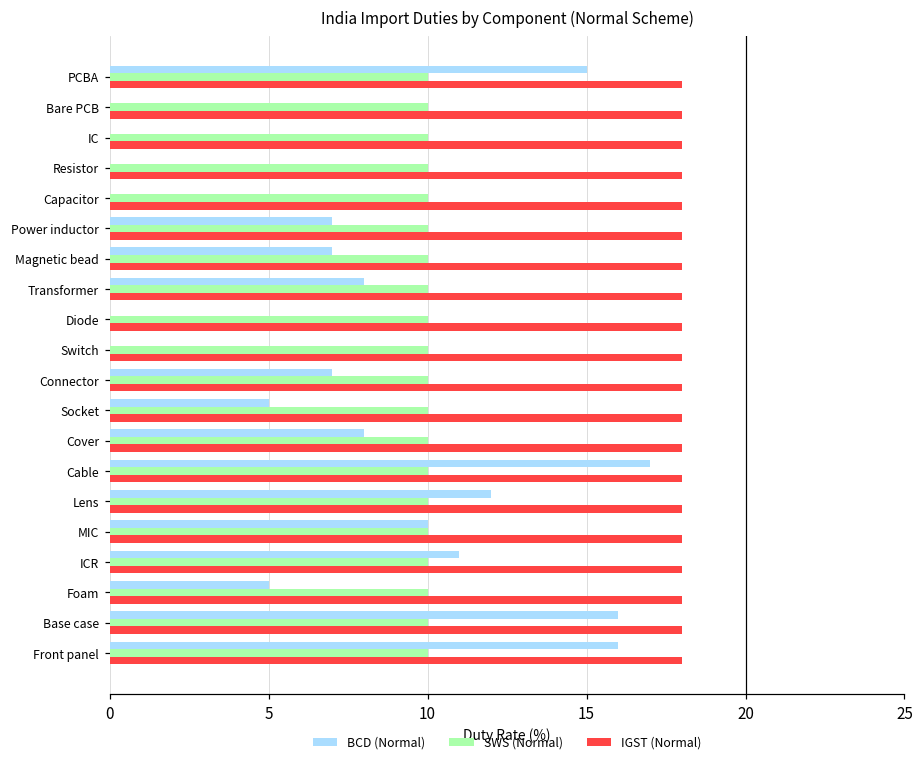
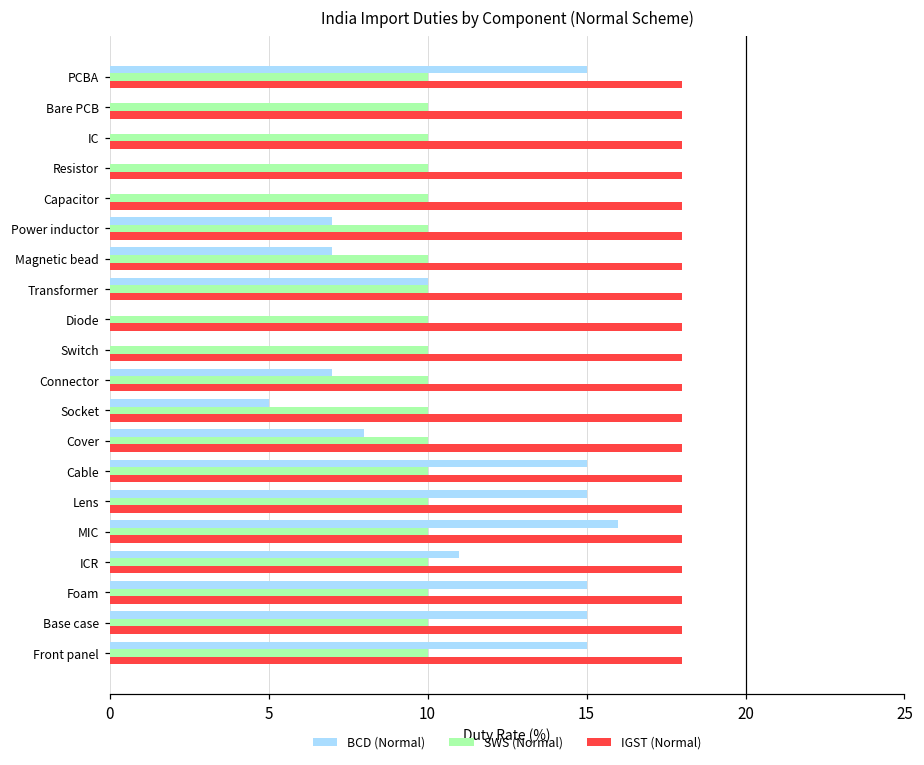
  {
    "BCD (Normal)": {
      "PCBA": 15,
      "Bare PCB": 0,
      "IC": 0,
      "Resistor": 0,
      "Capacitor": 0,
      "Power inductor": 7,
      "Magnetic bead": 7,
-     "Transformer": 8,
+     "Transformer": 10,
      "Diode": 0,
      "Switch": 0,
      "Connector": 7,
      "Socket": 5,
      "Cover": 8,
-     "Cable": 17,
-     "Lens": 12,
-     "MIC": 10,
+     "Cable": 15,
+     "Lens": 15,
+     "MIC": 16,
      "ICR": 11,
-     "Foam": 5,
-     "Base case": 16,
-     "Front panel": 16
+     "Foam": 15,
+     "Base case": 15,
+     "Front panel": 15
    },
    "SWS (Normal)": {
      "PCBA": 10,
      "Bare PCB": 10,
      "IC": 10,
      "Resistor": 10,
      "Capacitor": 10,
      "Power inductor": 10,
      "Magnetic bead": 10,
      "Transformer": 10,
      "Diode": 10,
      "Switch": 10,
      "Connector": 10,
      "Socket": 10,
      "Cover": 10,
      "Cable": 10,
      "Lens": 10,
      "MIC": 10,
      "ICR": 10,
      "Foam": 10,
      "Base case": 10,
      "Front panel": 10
    },
    "IGST (Normal)": {
      "PCBA": 18,
      "Bare PCB": 18,
      "IC": 18,
      "Resistor": 18,
      "Capacitor": 18,
      "Power inductor": 18,
      "Magnetic bead": 18,
      "Transformer": 18,
      "Diode": 18,
      "Switch": 18,
      "Connector": 18,
      "Socket": 18,
      "Cover": 18,
      "Cable": 18,
      "Lens": 18,
      "MIC": 18,
      "ICR": 18,
      "Foam": 18,
      "Base case": 18,
      "Front panel": 18
    }
  }
